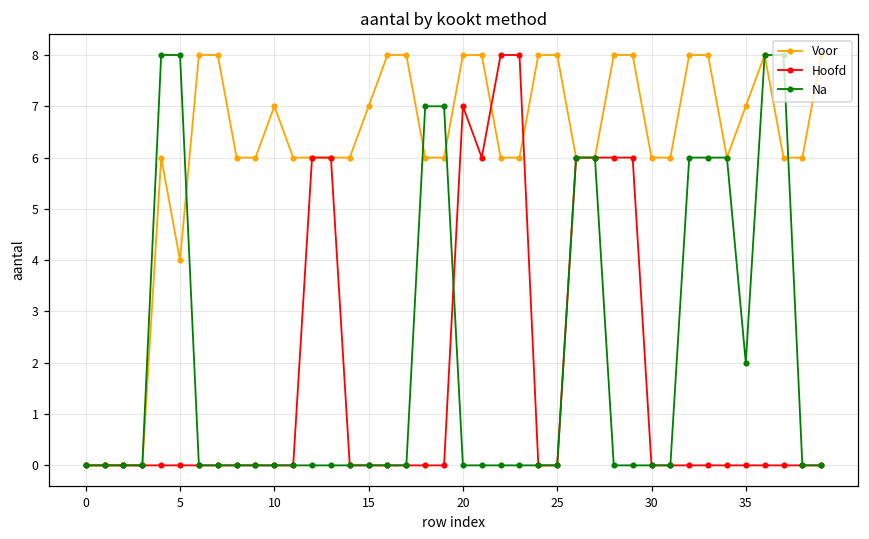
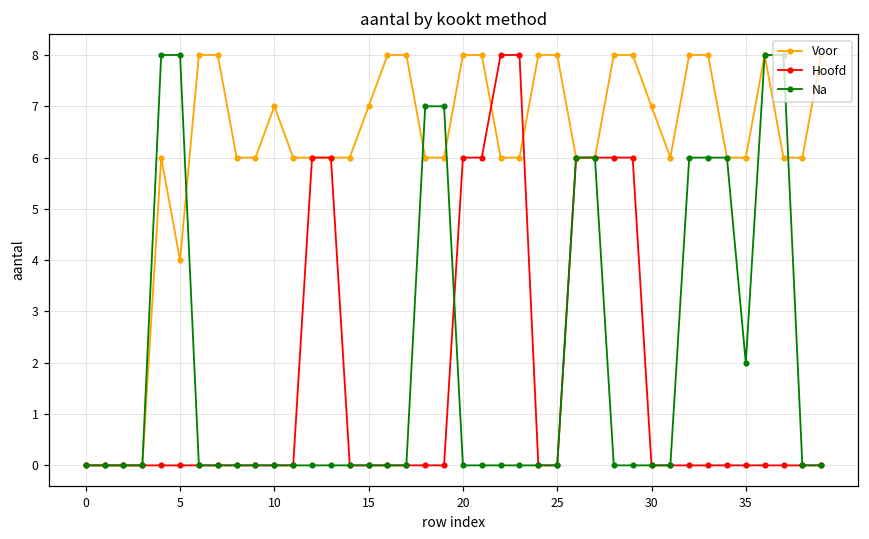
  {
    "Voor": {
      "5": 4,
      "10": 7,
      "15": 7,
      "20": 8,
      "25": 8,
-     "30": 6,
-     "35": 7
+     "30": 7,
+     "35": 6
    },
    "Hoofd": {
      "5": 0,
-     "20": 7,
+     "20": 6,
      "35": 0
    },
    "Na": {
      "5": 8,
      "20": 0,
      "35": 2
    }
  }
